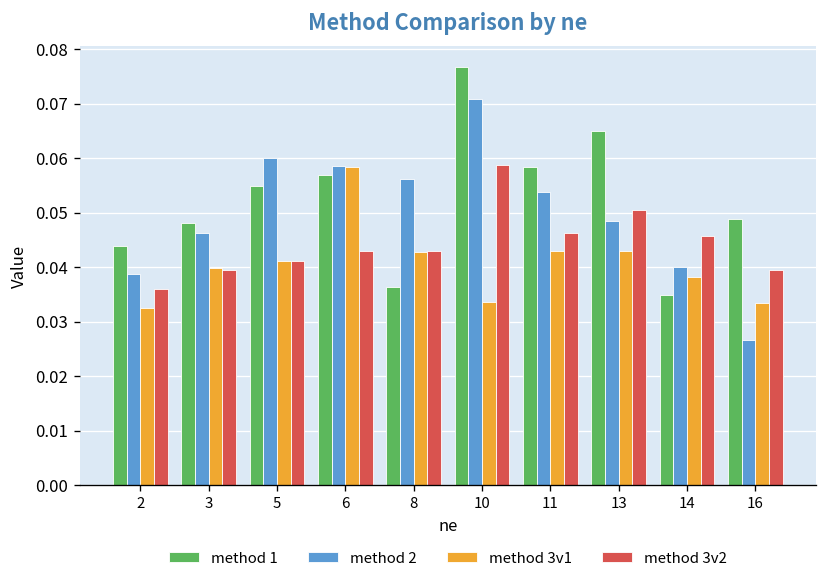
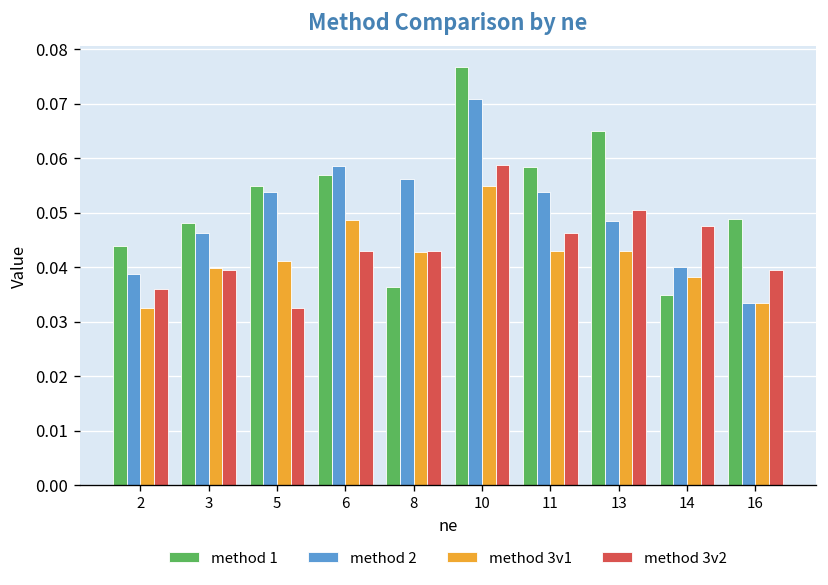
  {
    "method 1": {
      "2": 0.044,
      "3": 0.048,
      "5": 0.055,
      "6": 0.057,
      "8": 0.036,
      "10": 0.077,
      "11": 0.058,
      "13": 0.065,
      "14": 0.035,
      "16": 0.049
    },
    "method 2": {
      "2": 0.039,
      "3": 0.046,
-     "5": 0.060,
+     "5": 0.054,
      "6": 0.059,
      "8": 0.056,
      "10": 0.071,
      "11": 0.054,
      "13": 0.048,
      "14": 0.040,
-     "16": 0.027
+     "16": 0.033
    },
    "method 3v1": {
      "2": 0.032,
      "3": 0.040,
      "5": 0.041,
-     "6": 0.058,
+     "6": 0.049,
      "8": 0.043,
-     "10": 0.034,
+     "10": 0.055,
      "11": 0.043,
      "13": 0.043,
      "14": 0.038,
      "16": 0.034
    },
    "method 3v2": {
      "2": 0.036,
      "3": 0.040,
-     "5": 0.041,
+     "5": 0.032,
      "6": 0.043,
      "8": 0.043,
      "10": 0.059,
      "11": 0.046,
      "13": 0.050,
-     "14": 0.046,
+     "14": 0.048,
      "16": 0.039
    }
  }
